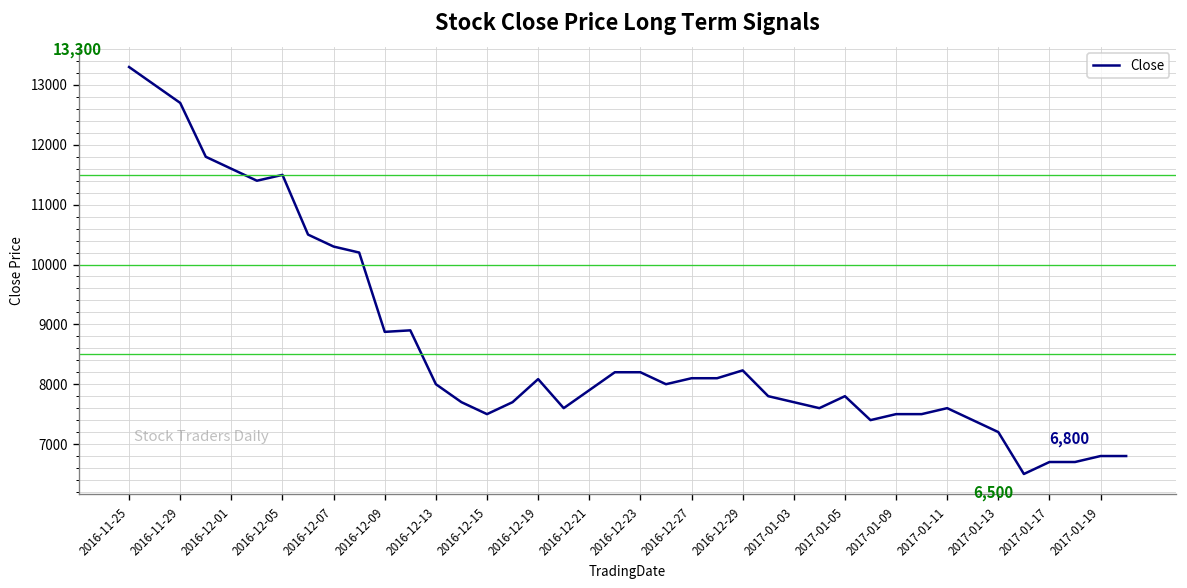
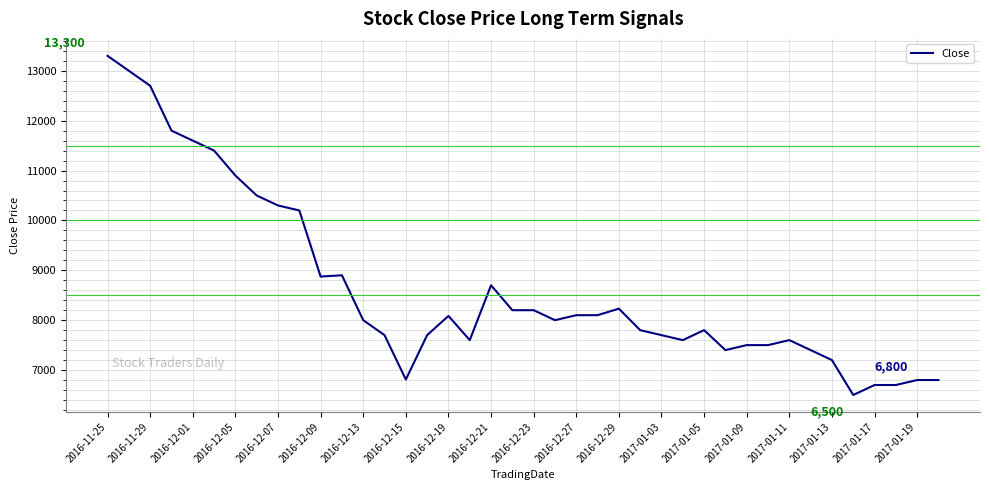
  {
    "2016-11-29": 12700,
    "2016-12-01": 11600,
-   "2016-12-05": 11500,
+   "2016-12-05": 10900,
    "2016-12-07": 10300,
    "2016-12-09": 8900,
    "2016-12-13": 8000,
-   "2016-12-15": 7500,
+   "2016-12-15": 6800,
    "2016-12-19": 8100,
-   "2016-12-21": 7900,
+   "2016-12-21": 8700,
    "2016-12-23": 8200,
    "2016-12-27": 8100,
    "2016-12-29": 8200,
    "2017-01-03": 7700,
    "2017-01-05": 7800,
    "2017-01-09": 7500,
    "2017-01-11": 7600,
    "2017-01-13": 7200
  }
